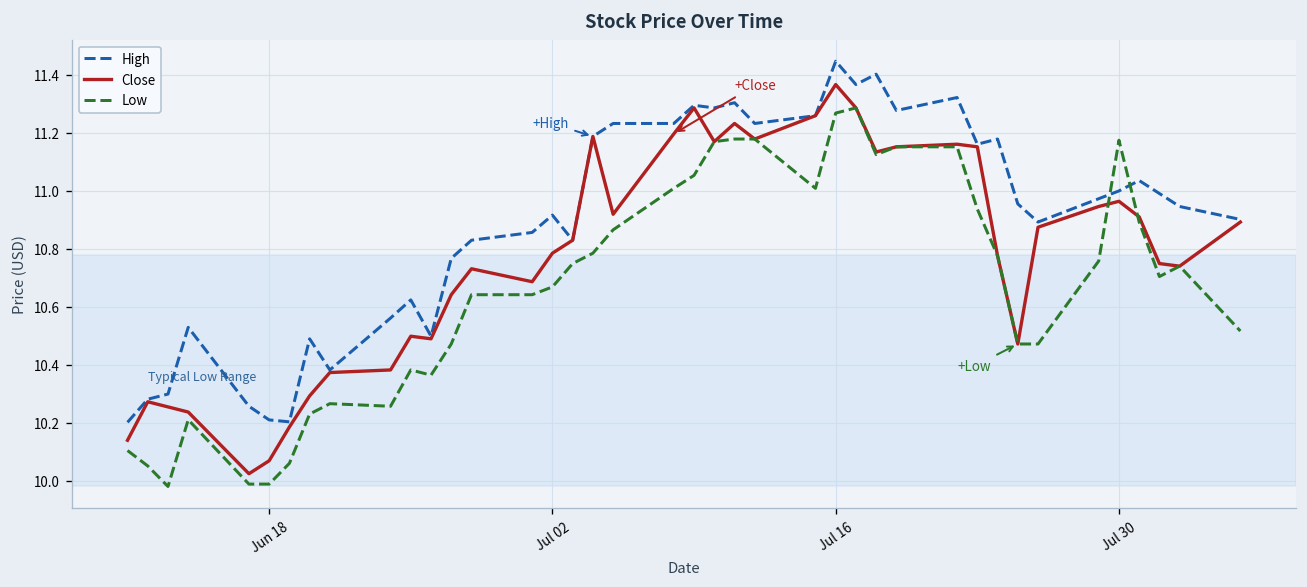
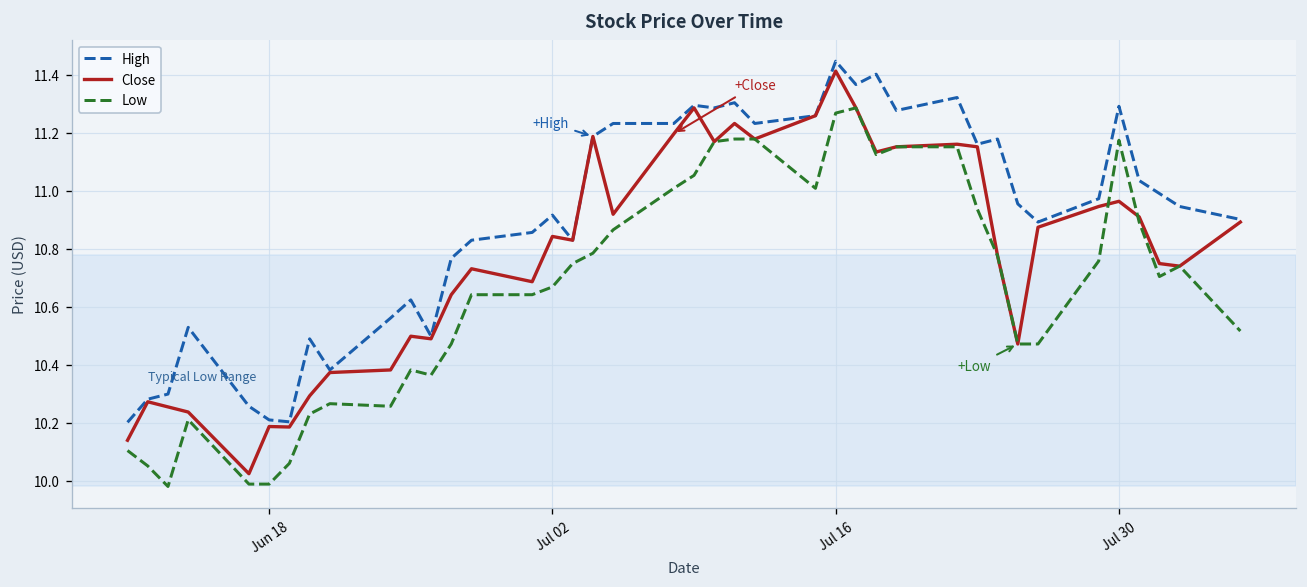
  {
    "High": {
      "Jun 18": 10.21,
      "Jul 02": 10.92,
      "Jul 16": 11.45,
-     "Jul 30": 11.00
+     "Jul 30": 11.29
    },
    "Close": {
-     "Jun 18": 10.07,
-     "Jul 02": 10.78,
-     "Jul 16": 11.37,
+     "Jun 18": 10.19,
+     "Jul 02": 10.84,
+     "Jul 16": 11.41,
      "Jul 30": 10.96
    },
    "Low": {
      "Jun 18": 9.99,
      "Jul 02": 10.67,
      "Jul 16": 11.27,
      "Jul 30": 11.17
    }
  }
